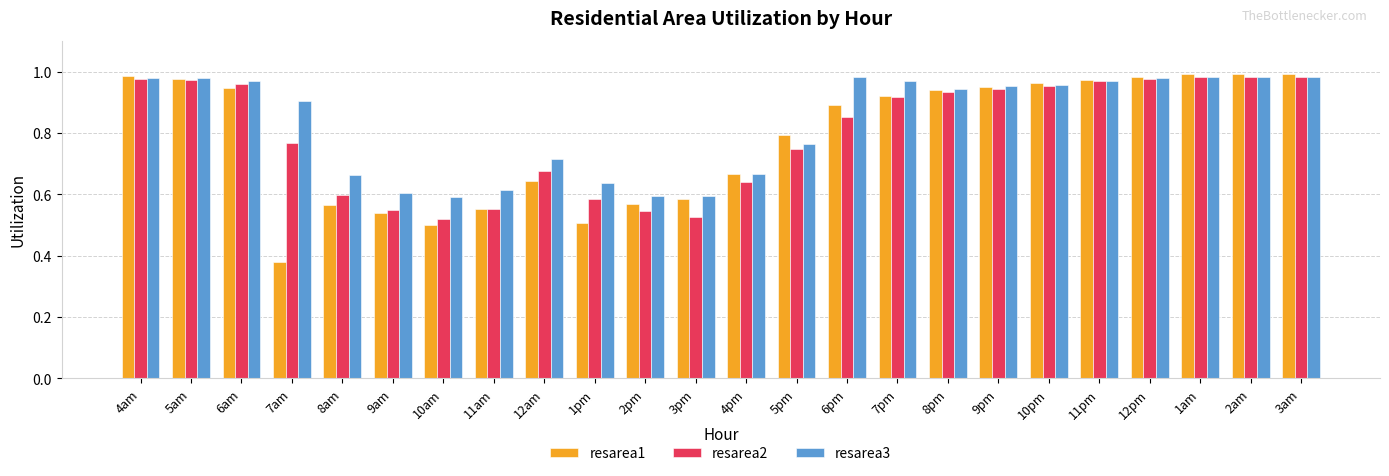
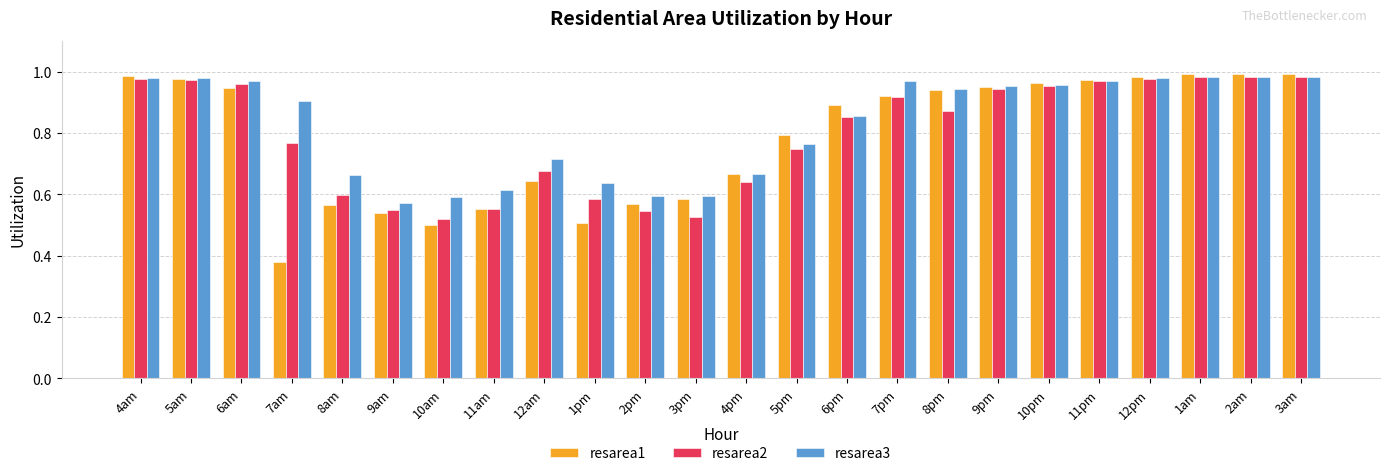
  {
    "resarea1": {
      "4am": 0.98,
      "5am": 0.98,
      "6am": 0.95,
      "7am": 0.38,
      "8am": 0.57,
      "9am": 0.54,
      "10am": 0.50,
      "11am": 0.55,
      "12am": 0.64,
      "1pm": 0.51,
      "2pm": 0.57,
      "3pm": 0.58,
      "4pm": 0.67,
      "5pm": 0.80,
      "6pm": 0.89,
      "7pm": 0.92,
      "8pm": 0.94,
      "9pm": 0.95,
      "10pm": 0.96,
      "11pm": 0.97,
      "12pm": 0.98,
      "1am": 0.99,
      "2am": 0.99,
      "3am": 0.99
    },
    "resarea2": {
      "4am": 0.98,
      "5am": 0.97,
      "6am": 0.96,
      "7am": 0.77,
      "8am": 0.60,
      "9am": 0.55,
      "10am": 0.52,
      "11am": 0.55,
      "12am": 0.68,
      "1pm": 0.59,
      "2pm": 0.55,
      "3pm": 0.53,
      "4pm": 0.64,
      "5pm": 0.75,
      "6pm": 0.85,
      "7pm": 0.92,
-     "8pm": 0.93,
+     "8pm": 0.87,
      "9pm": 0.94,
      "10pm": 0.95,
      "11pm": 0.97,
      "12pm": 0.98,
      "1am": 0.98,
      "2am": 0.98,
      "3am": 0.98
    },
    "resarea3": {
      "4am": 0.98,
      "5am": 0.98,
      "6am": 0.97,
      "7am": 0.90,
      "8am": 0.66,
-     "9am": 0.61,
+     "9am": 0.57,
      "10am": 0.59,
      "11am": 0.61,
      "12am": 0.71,
      "1pm": 0.64,
      "2pm": 0.59,
      "3pm": 0.59,
      "4pm": 0.67,
      "5pm": 0.77,
-     "6pm": 0.98,
+     "6pm": 0.86,
      "7pm": 0.97,
      "8pm": 0.94,
      "9pm": 0.95,
      "10pm": 0.96,
      "11pm": 0.97,
      "12pm": 0.98,
      "1am": 0.98,
      "2am": 0.98,
      "3am": 0.98
    }
  }
